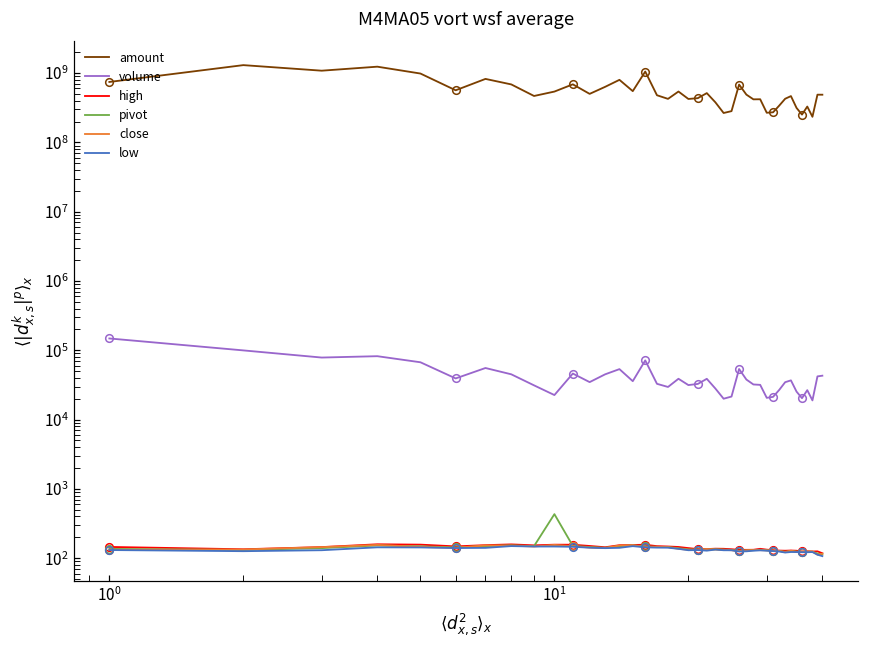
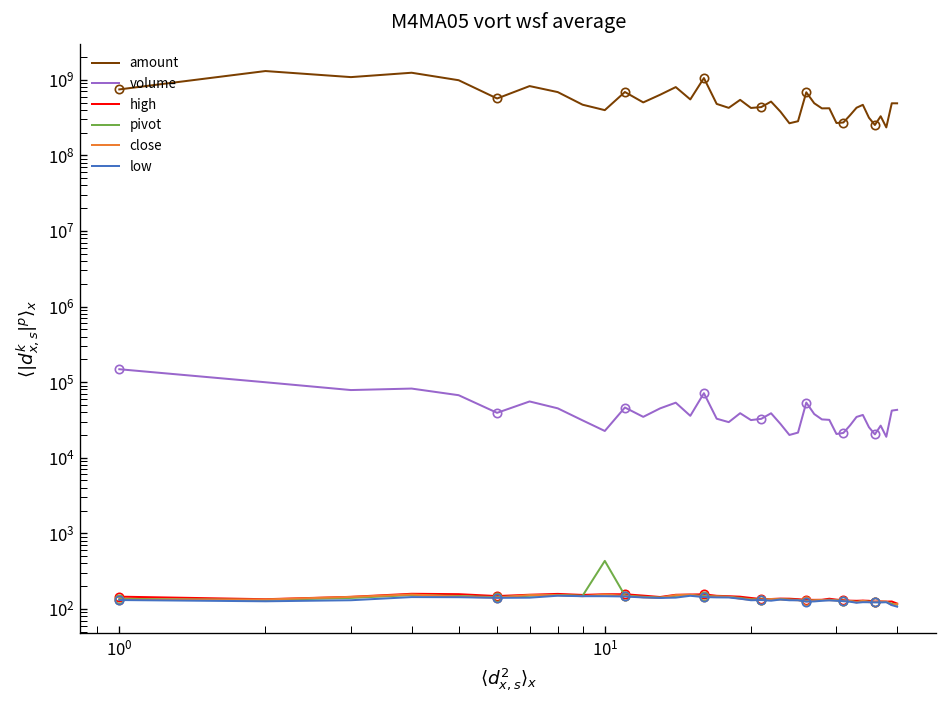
  {
    "amount": {
-     "10^1": 500000000
+     "10^1": 400000000
    },
    "volume": {
      "10^1": 23000
    },
    "pivot": {
      "10^1": 400
    }
  }
